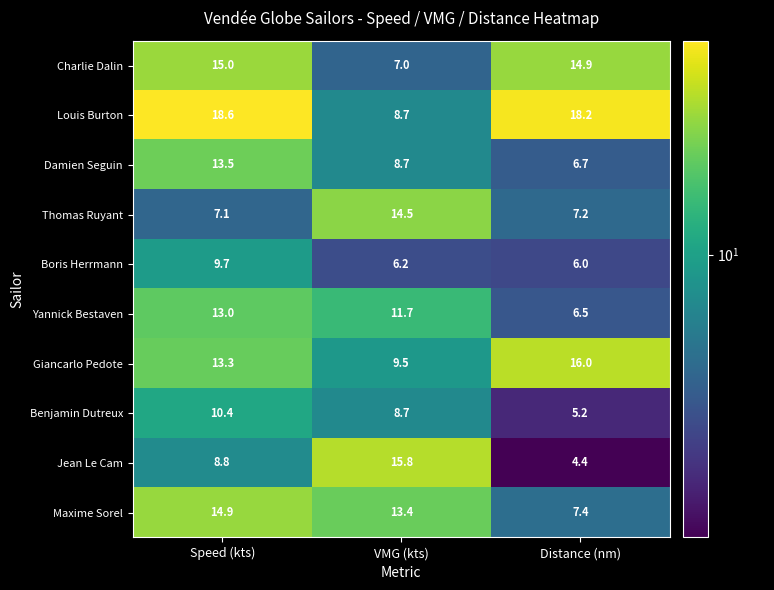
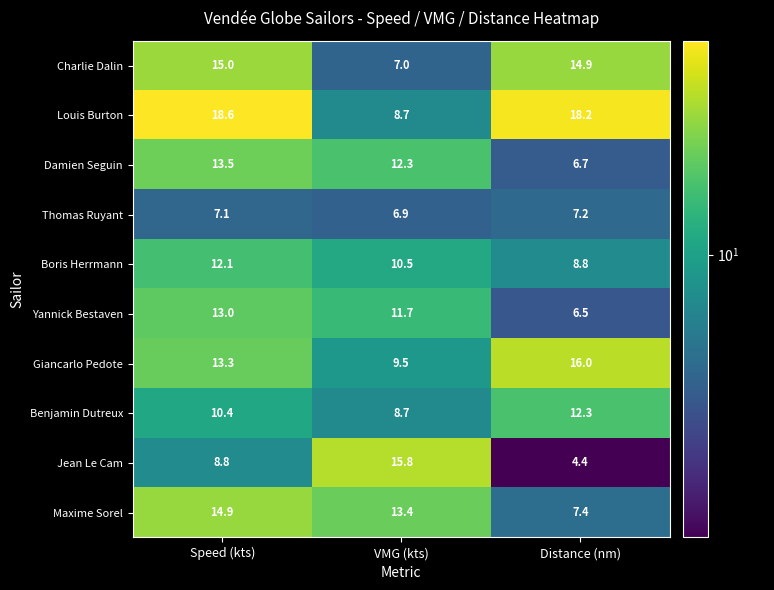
  {
    "Charlie Dalin": {
      "Speed (kts)": 15.0,
      "VMG (kts)": 7.0,
      "Distance (nm)": 14.9
    },
    "Louis Burton": {
      "Speed (kts)": 18.6,
      "VMG (kts)": 8.7,
      "Distance (nm)": 18.2
    },
    "Damien Seguin": {
      "Speed (kts)": 13.5,
-     "VMG (kts)": 8.7,
+     "VMG (kts)": 12.3,
      "Distance (nm)": 6.7
    },
    "Thomas Ruyant": {
      "Speed (kts)": 7.1,
-     "VMG (kts)": 14.5,
+     "VMG (kts)": 6.9,
      "Distance (nm)": 7.2
    },
    "Boris Herrmann": {
-     "Speed (kts)": 9.7,
-     "VMG (kts)": 6.2,
-     "Distance (nm)": 6.0
+     "Speed (kts)": 12.1,
+     "VMG (kts)": 10.5,
+     "Distance (nm)": 8.8
    },
    "Yannick Bestaven": {
      "Speed (kts)": 13.0,
      "VMG (kts)": 11.7,
      "Distance (nm)": 6.5
    },
    "Giancarlo Pedote": {
      "Speed (kts)": 13.3,
      "VMG (kts)": 9.5,
      "Distance (nm)": 16.0
    },
    "Benjamin Dutreux": {
      "Speed (kts)": 10.4,
      "VMG (kts)": 8.7,
-     "Distance (nm)": 5.2
+     "Distance (nm)": 12.3
    },
    "Jean Le Cam": {
      "Speed (kts)": 8.8,
      "VMG (kts)": 15.8,
      "Distance (nm)": 4.4
    },
    "Maxime Sorel": {
      "Speed (kts)": 14.9,
      "VMG (kts)": 13.4,
      "Distance (nm)": 7.4
    }
  }
